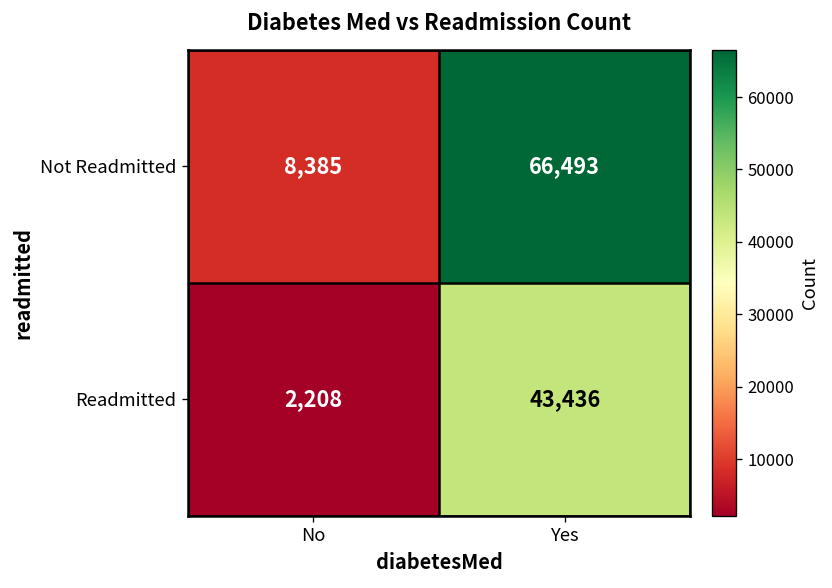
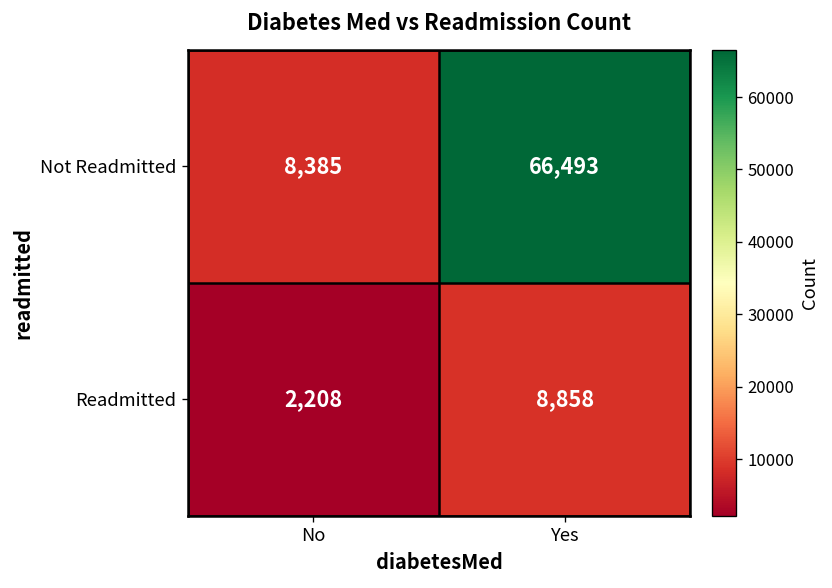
  {
    "Not Readmitted": {
      "No": "8,385",
      "Yes": "66,493"
    },
    "Readmitted": {
      "No": "2,208",
-     "Yes": "43,436"
+     "Yes": "8,858"
    }
  }
